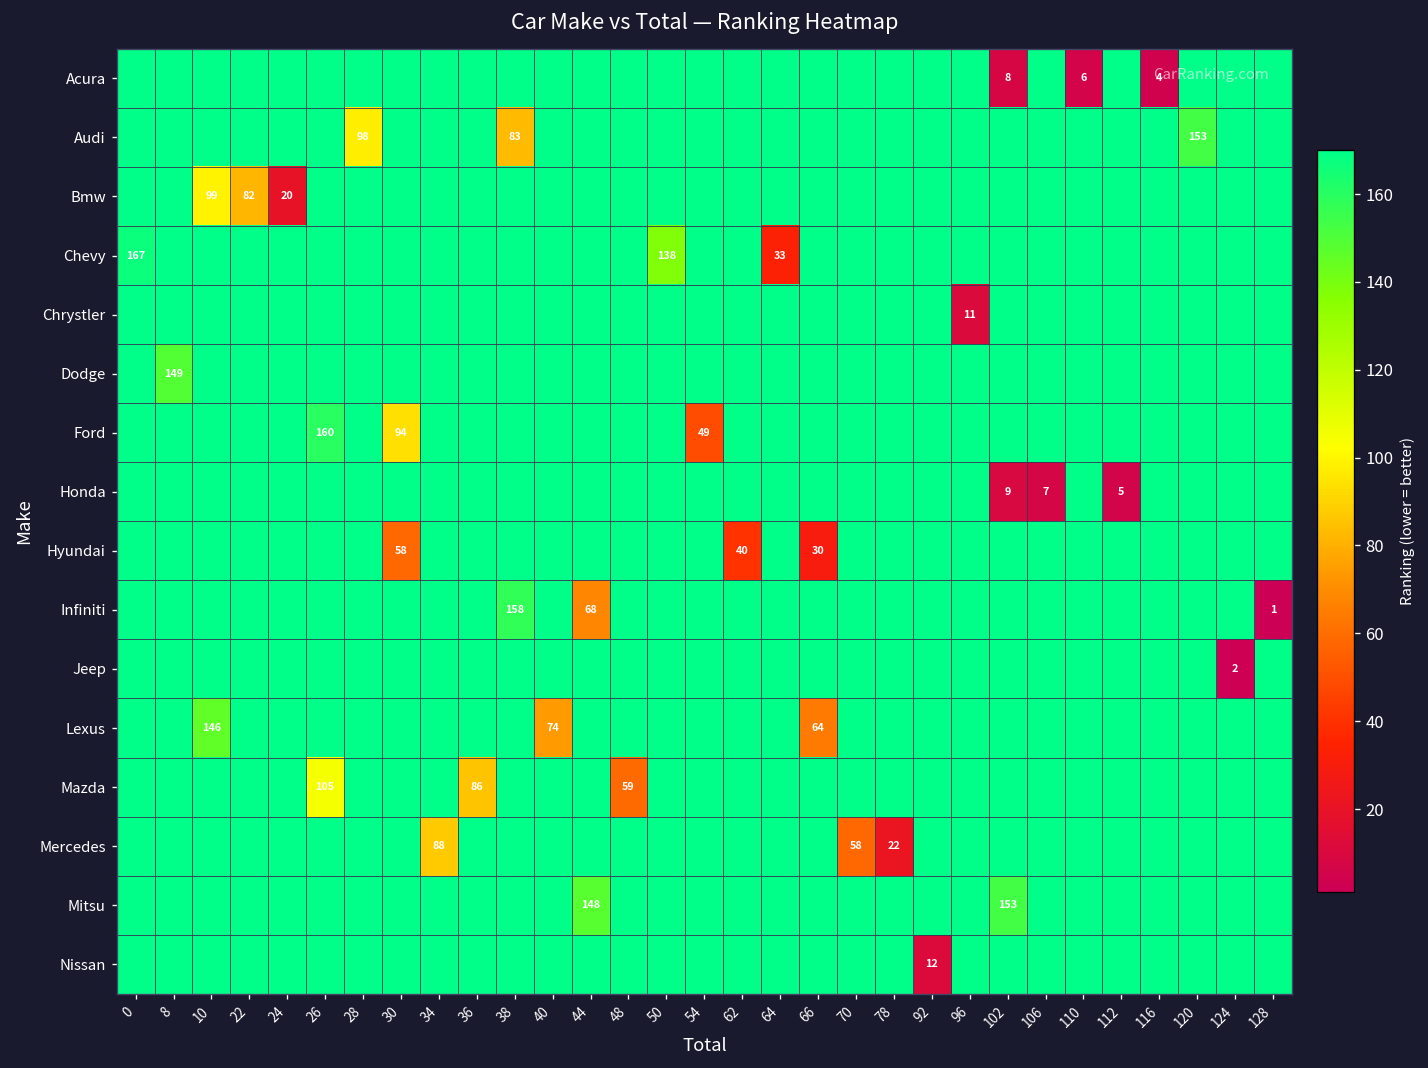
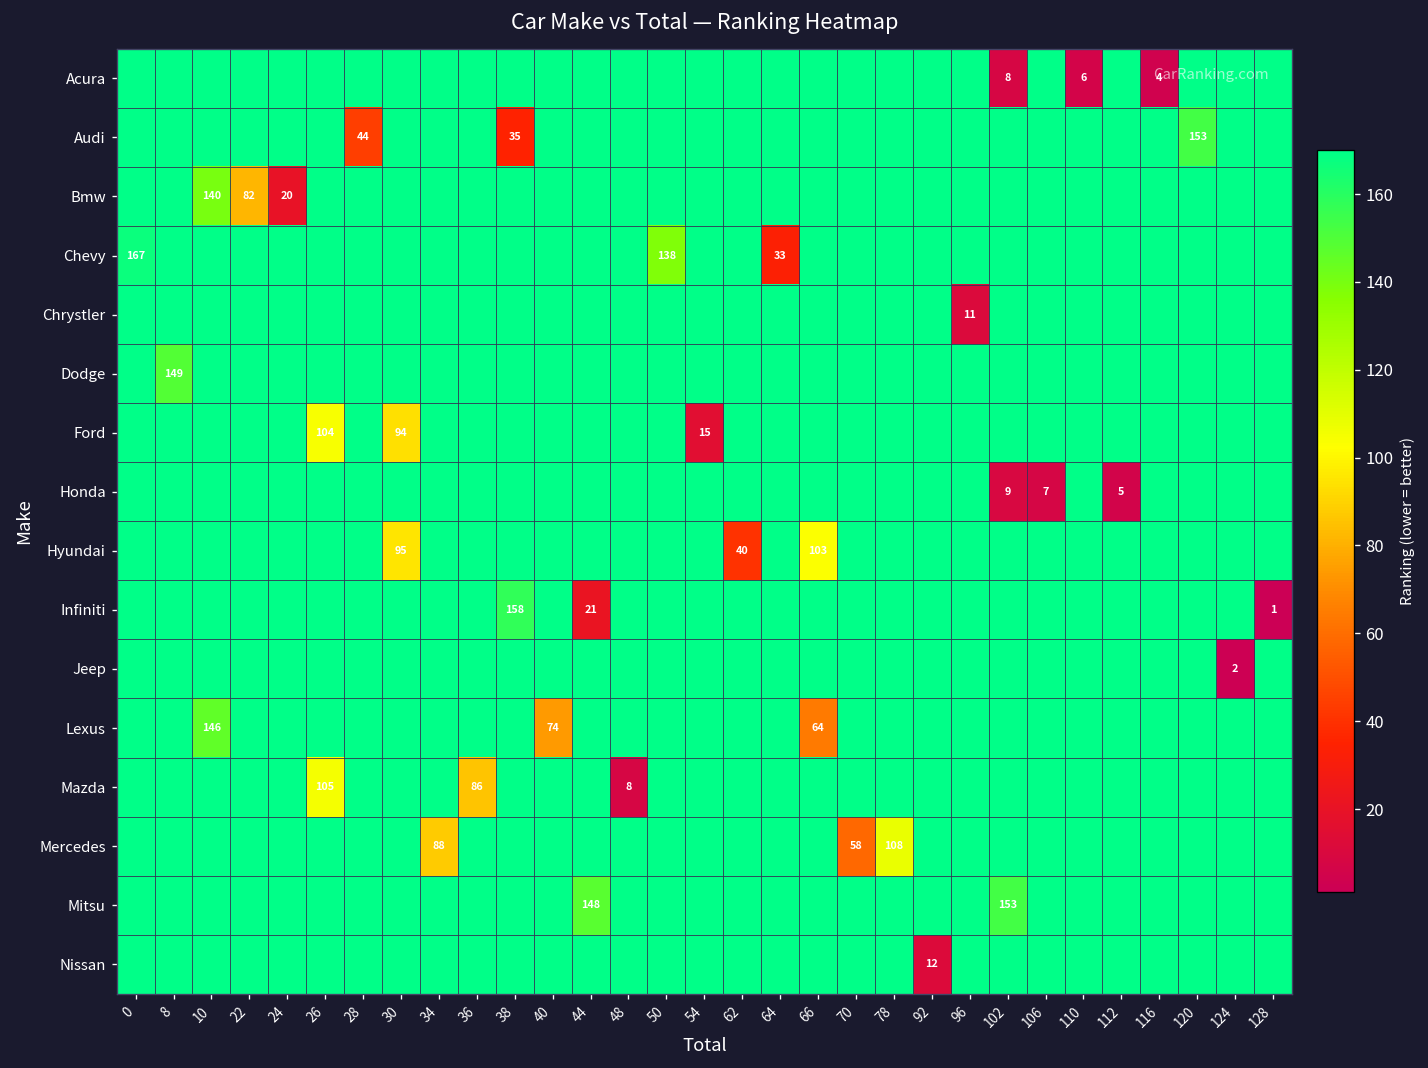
  {
    "Acura": {
      "102": 8,
      "110": 6
    },
    "Audi": {
-     "28": 98,
-     "38": 83,
+     "28": 44,
+     "38": 35,
      "120": 153
    },
    "Bmw": {
-     "10": 99,
+     "10": 140,
      "22": 82,
      "24": 20
    },
    "Chevy": {
      "0": 167,
      "50": 138,
      "64": 33
    },
    "Chrystler": {
      "96": 11
    },
    "Dodge": {
      "8": 149
    },
    "Ford": {
-     "26": 160,
+     "26": 104,
      "30": 94,
-     "54": 49
+     "54": 15
    },
    "Honda": {
      "102": 9,
      "106": 7,
      "112": 5
    },
    "Hyundai": {
-     "30": 58,
+     "30": 95,
      "62": 40,
-     "66": 30
+     "66": 103
    },
    "Infiniti": {
      "38": 158,
-     "44": 68,
+     "44": 21,
      "128": 1
    },
    "Jeep": {
      "124": 2
    },
    "Lexus": {
      "10": 146,
      "40": 74,
      "66": 64
    },
    "Mazda": {
      "26": 105,
      "36": 86,
-     "48": 59
+     "48": 8
    },
    "Mercedes": {
      "34": 88,
      "70": 58,
-     "78": 22
+     "78": 108
    },
    "Mitsu": {
      "44": 148,
      "102": 153
    },
    "Nissan": {
      "92": 12
    }
  }
